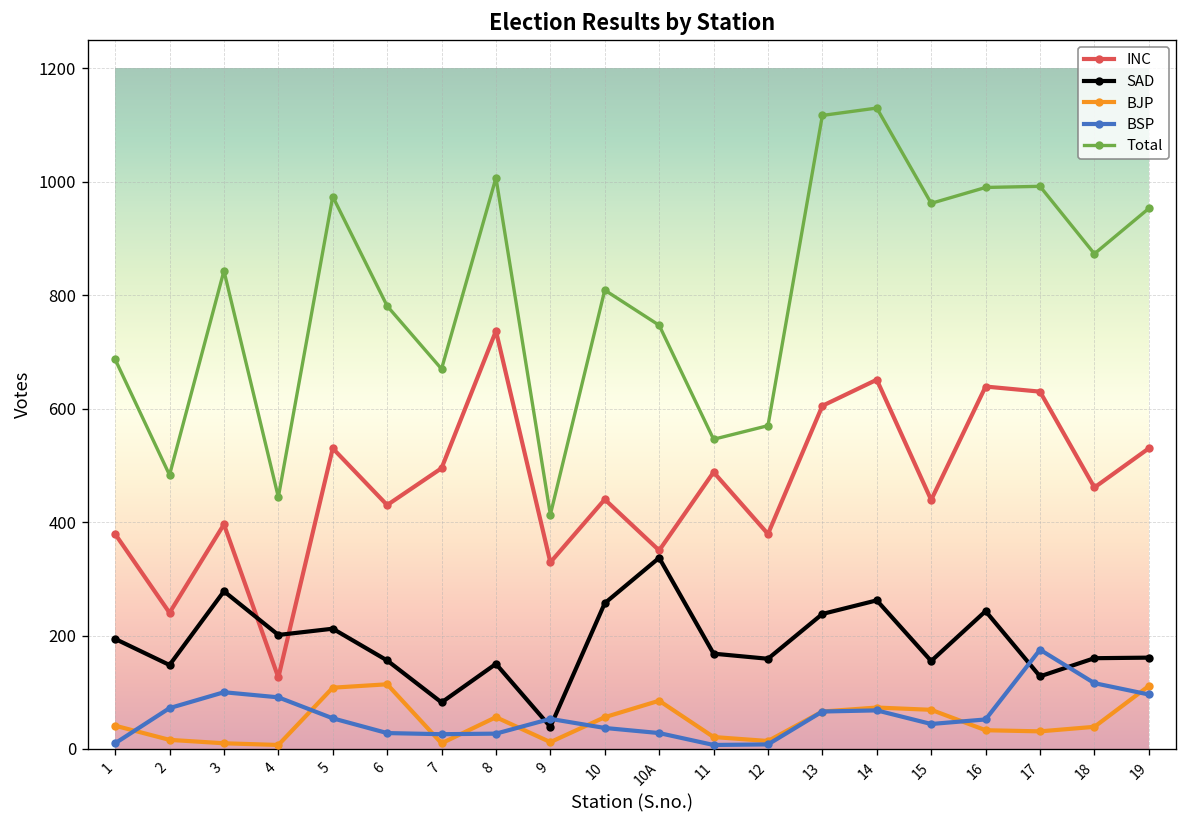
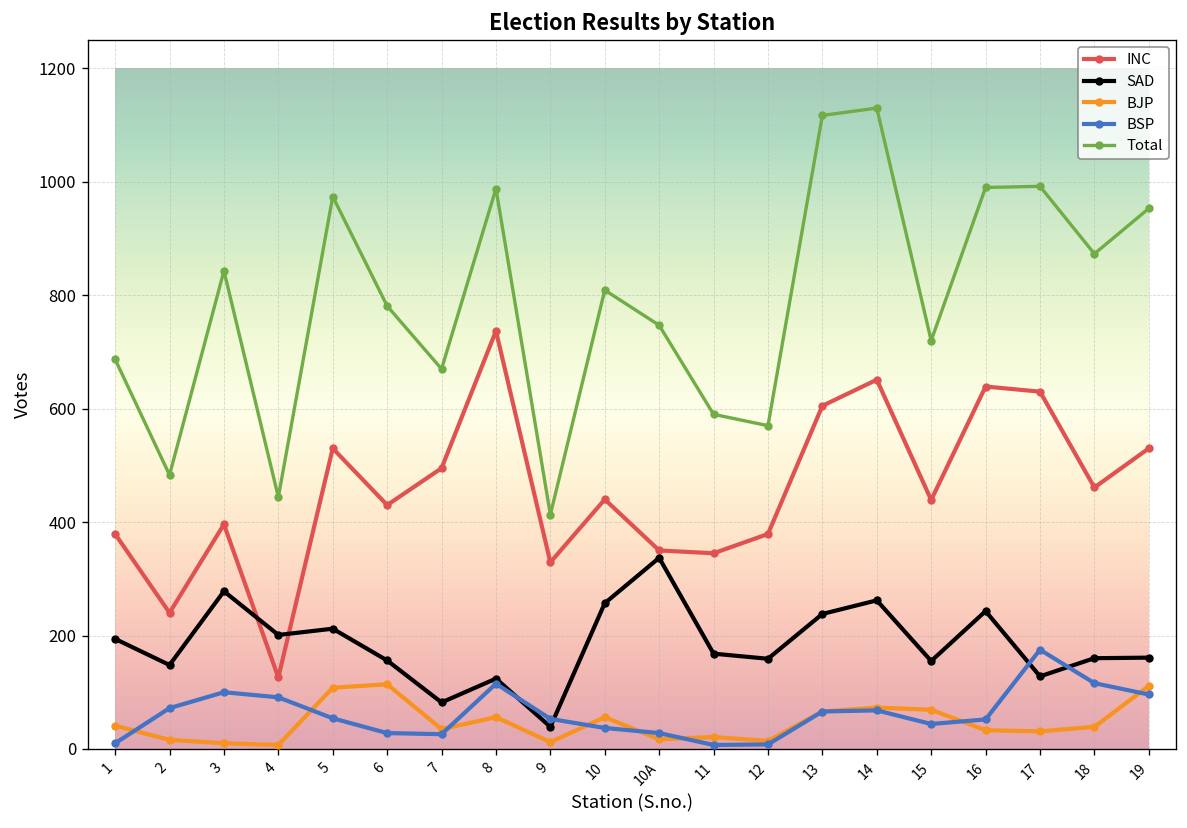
  {
    "INC": {
      "1": 380,
      "2": 240,
      "3": 400,
      "4": 130,
      "5": 530,
      "6": 430,
      "7": 500,
      "8": 740,
      "9": 330,
      "10": 440,
      "10A": 350,
-     "11": 490,
+     "11": 350,
      "12": 380,
      "13": 610,
      "14": 650,
      "15": 440,
      "16": 640,
      "17": 630,
      "18": 460,
      "19": 530
    },
    "SAD": {
      "1": 190,
      "2": 150,
      "3": 280,
      "4": 200,
      "5": 210,
      "6": 160,
      "7": 80,
-     "8": 150,
+     "8": 120,
      "9": 40,
      "10": 260,
      "10A": 340,
      "11": 170,
      "12": 160,
      "13": 240,
      "14": 260,
      "15": 160,
      "16": 240,
      "17": 130,
      "18": 160,
      "19": 160
    },
    "BJP": {
      "1": 40,
      "2": 20,
      "3": 10,
      "4": 10,
      "5": 110,
      "6": 110,
-     "7": 10,
+     "7": 40,
      "8": 60,
      "9": 10,
      "10": 60,
-     "10A": 90,
+     "10A": 20,
      "11": 20,
      "12": 10,
      "15": 70,
      "16": 30,
      "17": 30,
      "18": 40,
      "19": 110
    },
    "BSP": {
      "1": 10,
      "2": 70,
      "3": 100,
      "4": 90,
      "5": 50,
      "6": 30,
      "7": 30,
-     "8": 30,
+     "8": 120,
      "9": 50,
      "10": 40,
      "10A": 30,
      "11": 10,
      "12": 10,
      "15": 40,
      "16": 50,
      "17": 180,
      "18": 120,
      "19": 100
    },
    "Total": {
      "1": 690,
      "2": 480,
      "3": 840,
      "4": 440,
      "5": 970,
      "6": 780,
      "7": 670,
-     "8": 1010,
+     "8": 990,
      "9": 410,
      "10": 810,
      "10A": 750,
-     "11": 550,
+     "11": 590,
      "12": 570,
      "13": 1120,
      "14": 1130,
-     "15": 960,
+     "15": 720,
      "16": 990,
      "17": 990,
      "18": 870,
      "19": 950
    }
  }
